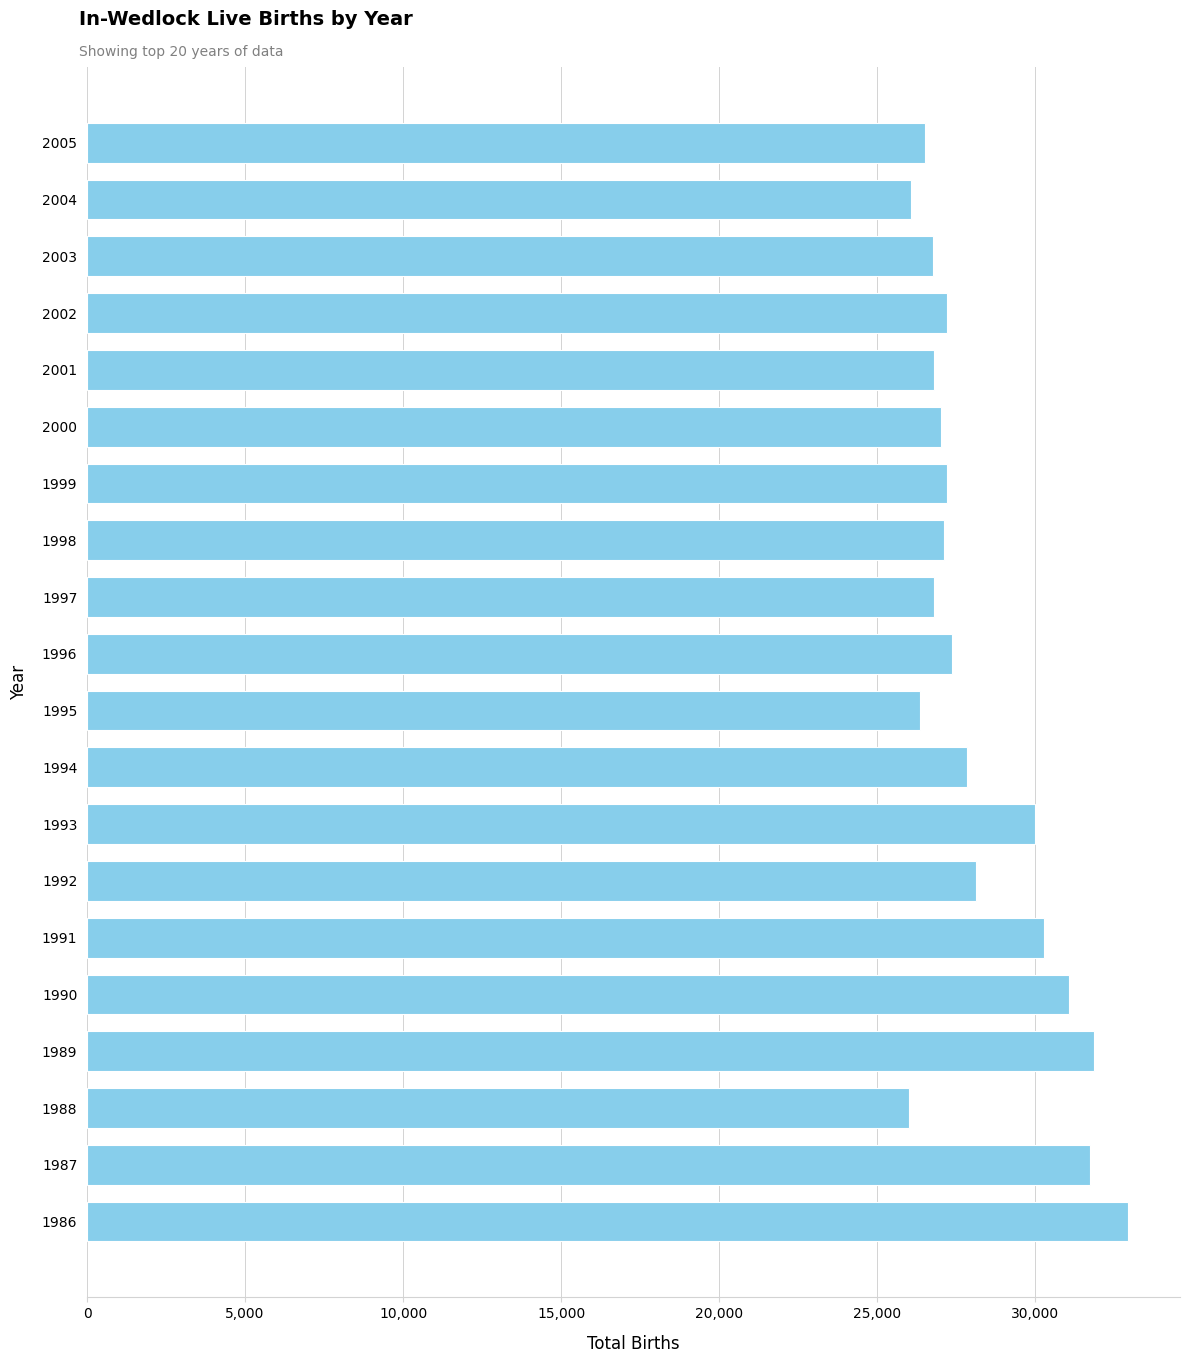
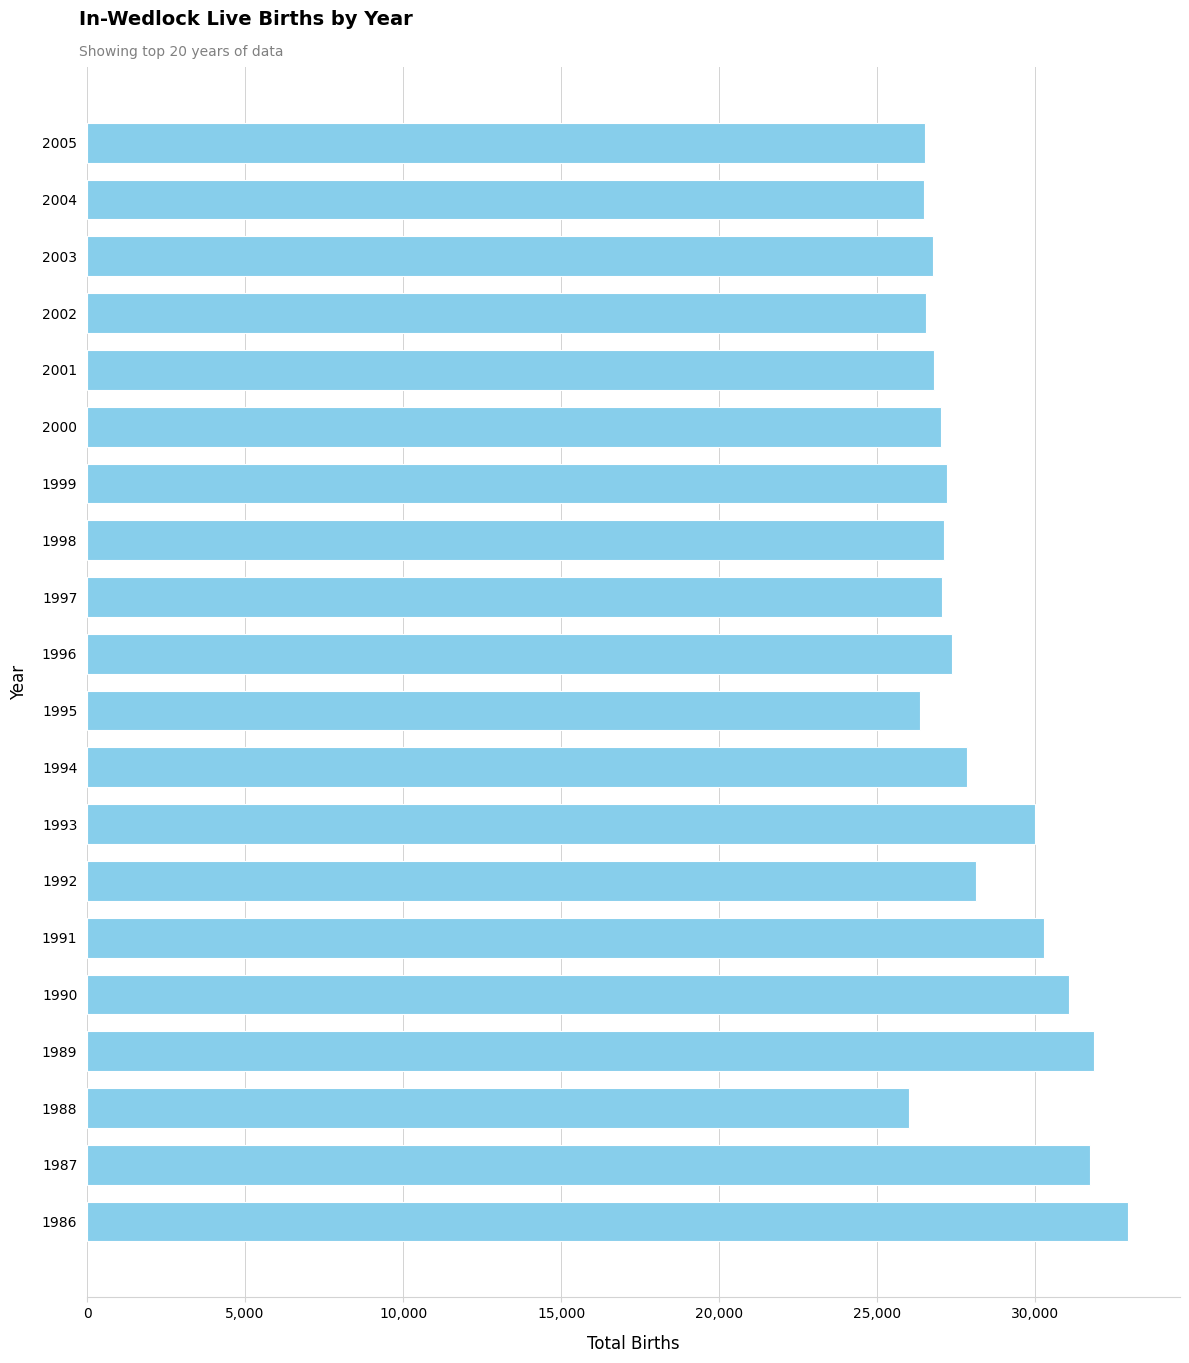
  {
    "2005": "26,500",
-   "2004": "26,100",
+   "2004": "26,500",
    "2003": "26,800",
-   "2002": "27,200",
+   "2002": "26,500",
    "2001": "26,800",
    "2000": "27,000",
    "1999": "27,200",
    "1998": "27,100",
-   "1997": "26,800",
+   "1997": "27,000",
    "1996": "27,400",
    "1995": "26,400",
    "1994": "27,900",
    "1993": "30,000",
    "1992": "28,100",
    "1991": "30,300",
    "1990": "31,100",
    "1989": "31,800",
    "1988": "26,000",
    "1987": "31,700",
    "1986": "32,900"
  }
